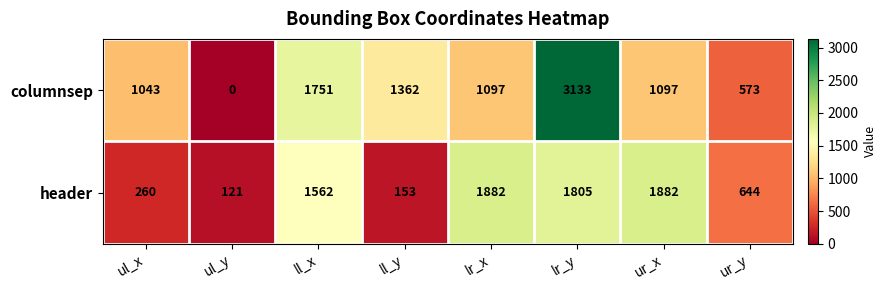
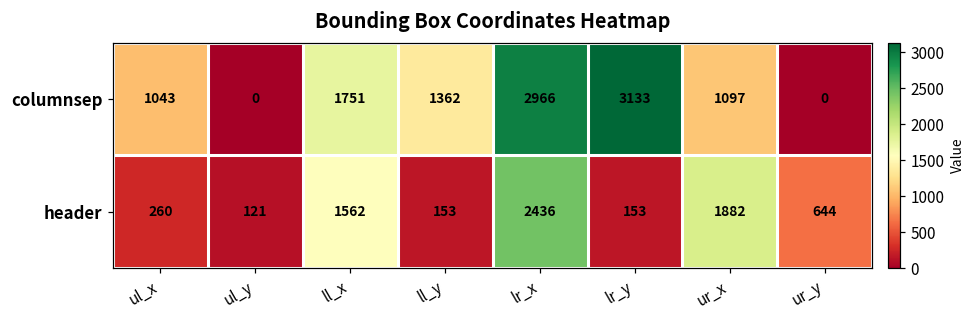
  {
    "columnsep": {
      "ul_x": 1043,
      "ul_y": 0,
      "ll_x": 1751,
      "ll_y": 1362,
-     "lr_x": 1097,
+     "lr_x": 2966,
      "lr_y": 3133,
      "ur_x": 1097,
-     "ur_y": 573
+     "ur_y": 0
    },
    "header": {
      "ul_x": 260,
      "ul_y": 121,
      "ll_x": 1562,
      "ll_y": 153,
-     "lr_x": 1882,
-     "lr_y": 1805,
+     "lr_x": 2436,
+     "lr_y": 153,
      "ur_x": 1882,
      "ur_y": 644
    }
  }
